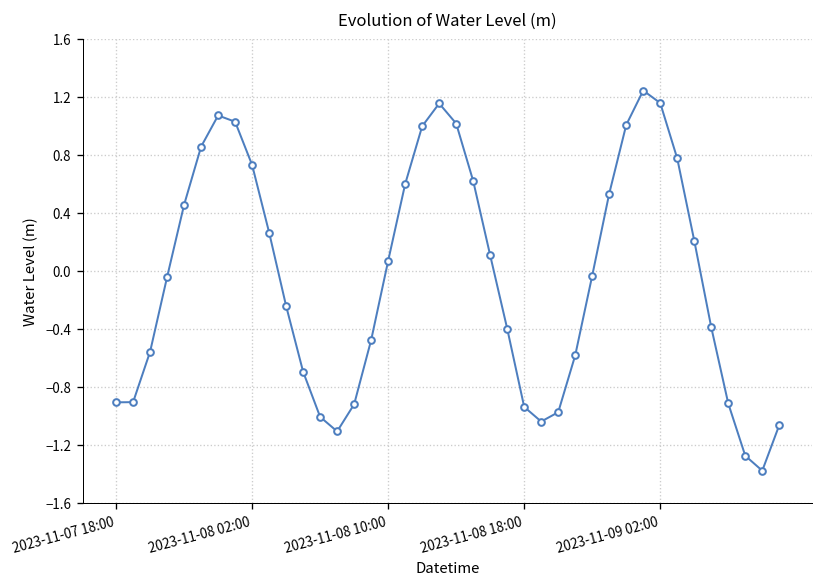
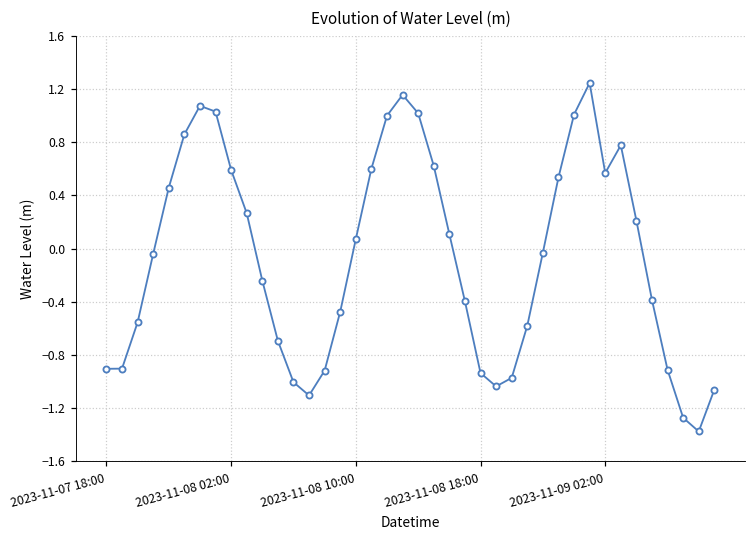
  {
    "2023-11-07 18:00": -0.90,
-   "2023-11-08 02:00": 0.73,
+   "2023-11-08 02:00": 0.59,
    "2023-11-08 10:00": 0.07,
    "2023-11-08 18:00": -0.94,
-   "2023-11-09 02:00": 1.16
+   "2023-11-09 02:00": 0.57
  }
